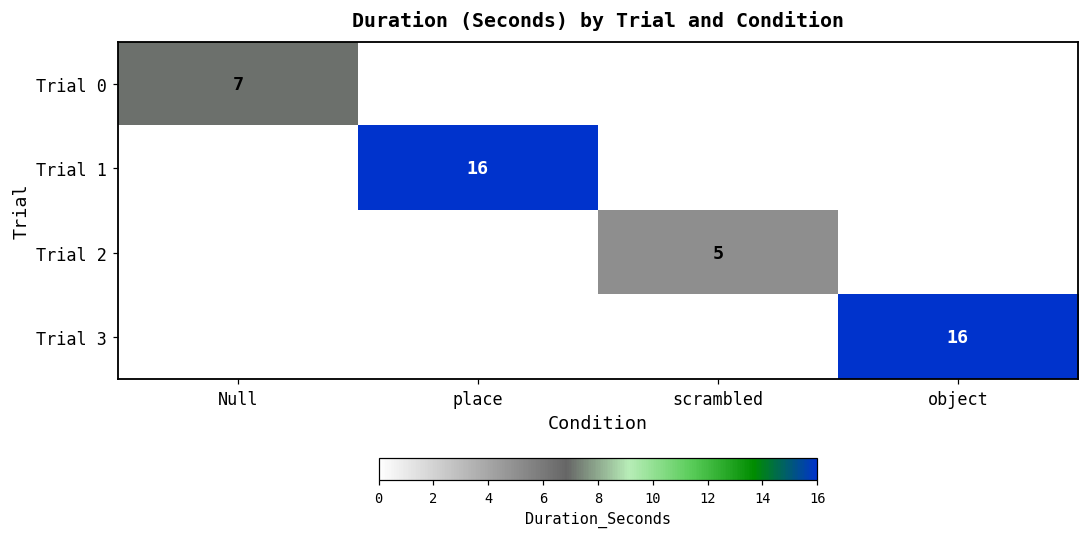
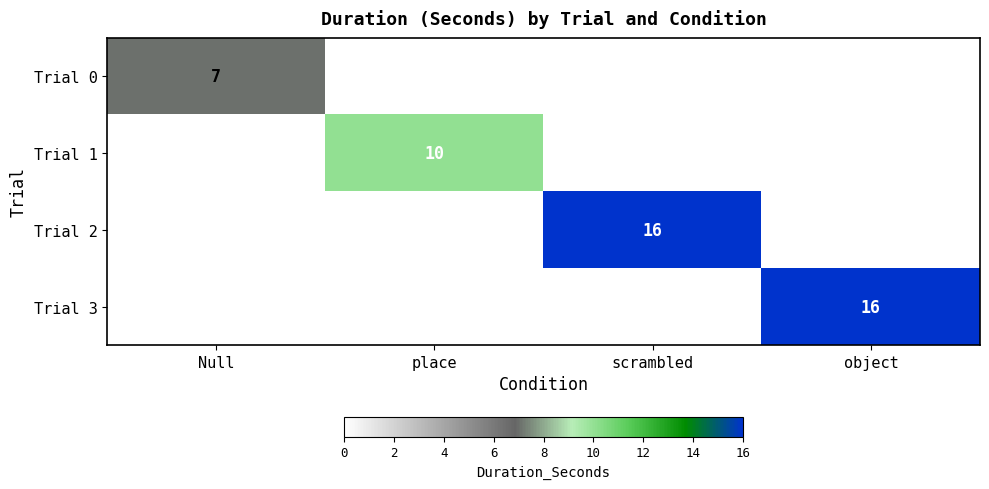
  {
    "Trial 0": {
      "Null": 7
    },
    "Trial 1": {
-     "place": 16
+     "place": 10
    },
    "Trial 2": {
-     "scrambled": 5
+     "scrambled": 16
    },
    "Trial 3": {
      "object": 16
    }
  }
